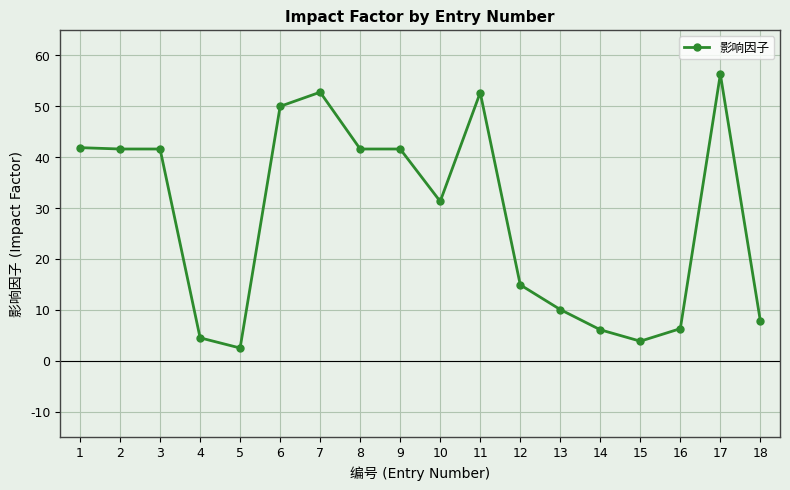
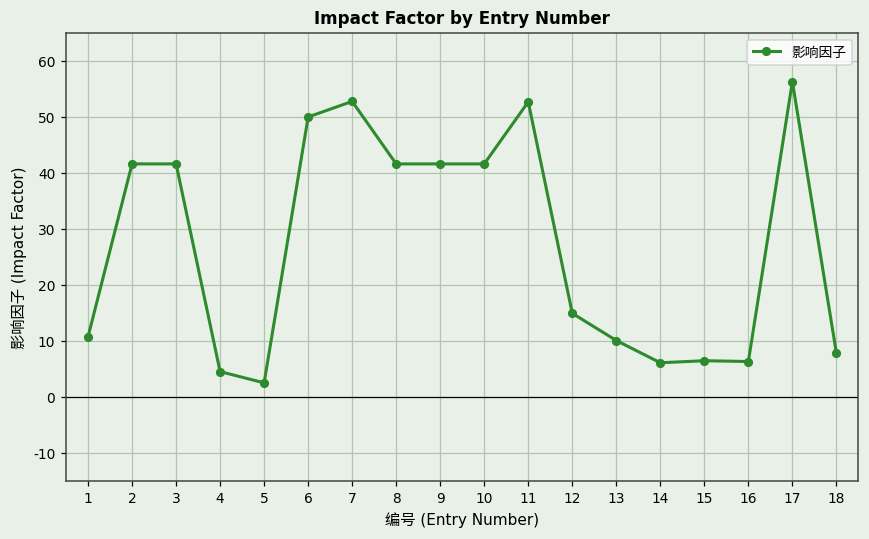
  {
-   "1": 42,
+   "1": 11,
    "2": 42,
    "3": 42,
    "4": 5,
    "5": 3,
    "6": 50,
    "7": 53,
    "8": 42,
    "9": 42,
-   "10": 31,
+   "10": 42,
    "11": 53,
    "12": 15,
    "13": 10,
    "14": 6,
-   "15": 4,
+   "15": 6,
    "16": 6,
    "17": 56,
    "18": 8
  }
